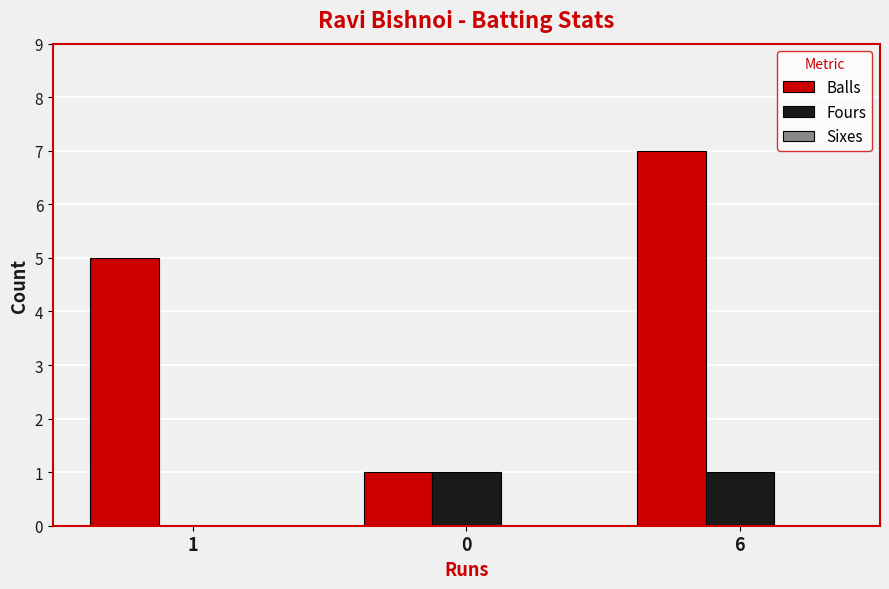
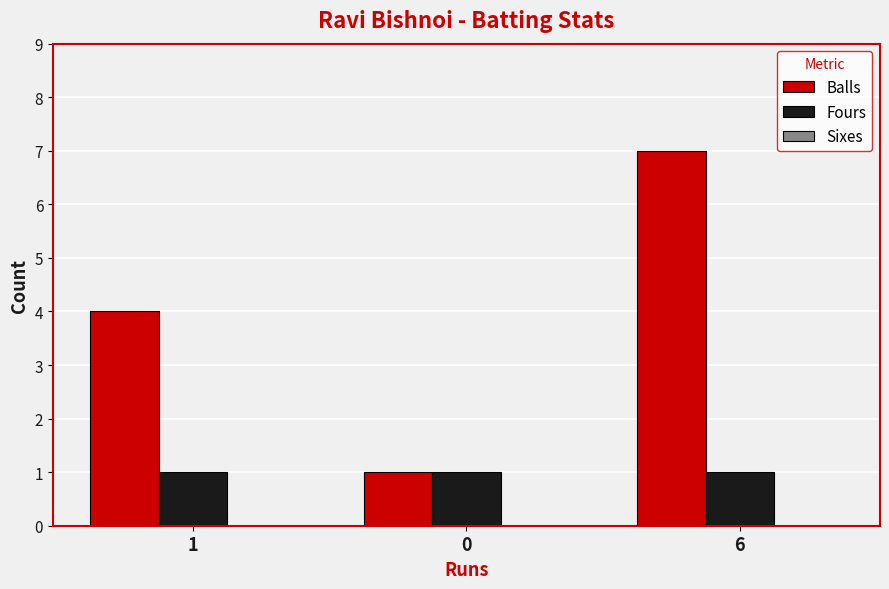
  {
    "Balls": {
-     "1": 5,
+     "1": 4,
      "0": 1,
      "6": 7
    },
    "Fours": {
-     "1": 0,
+     "1": 1,
      "0": 1,
      "6": 1
    },
    "Sixes": {
      "1": 0,
      "0": 0,
      "6": 0
    }
  }
